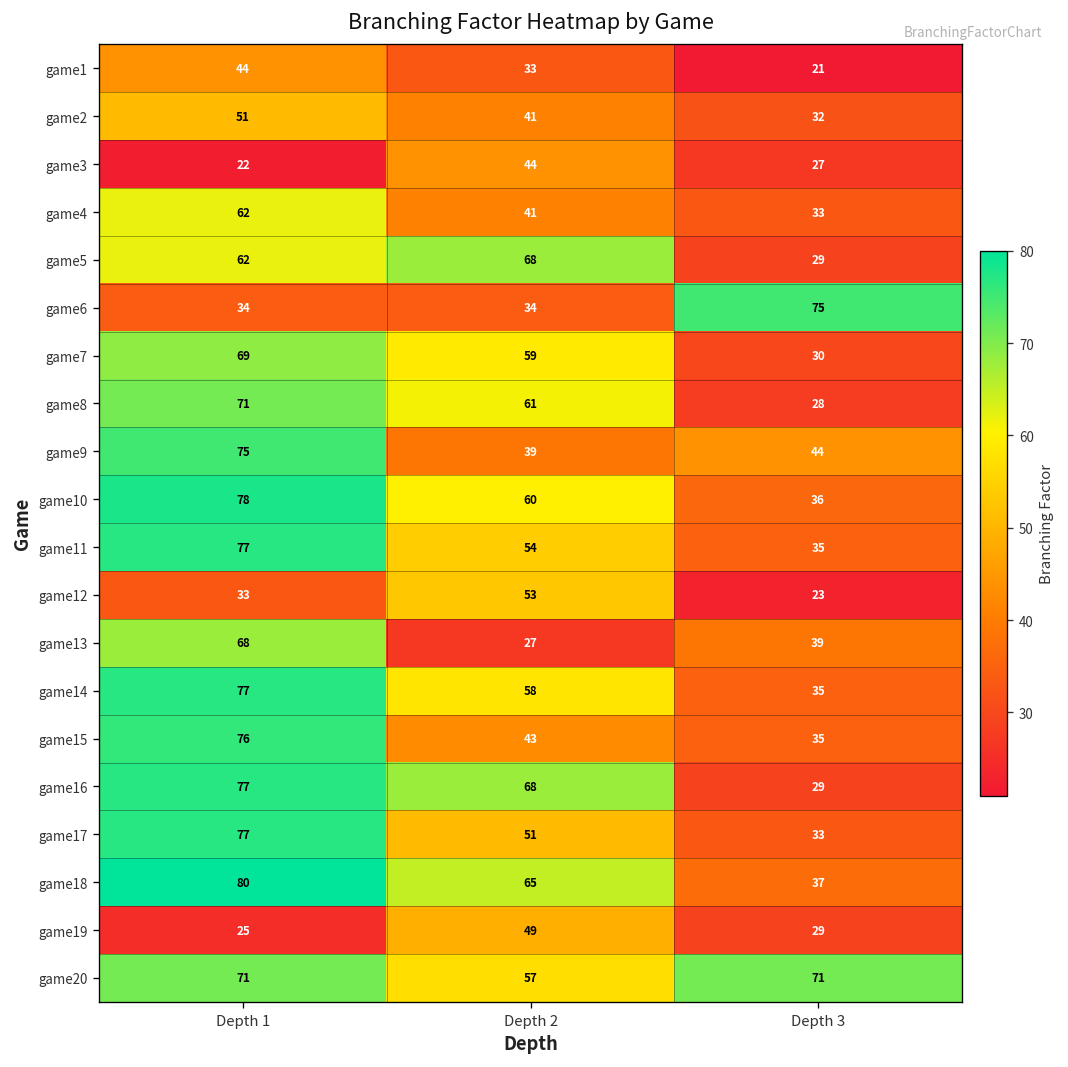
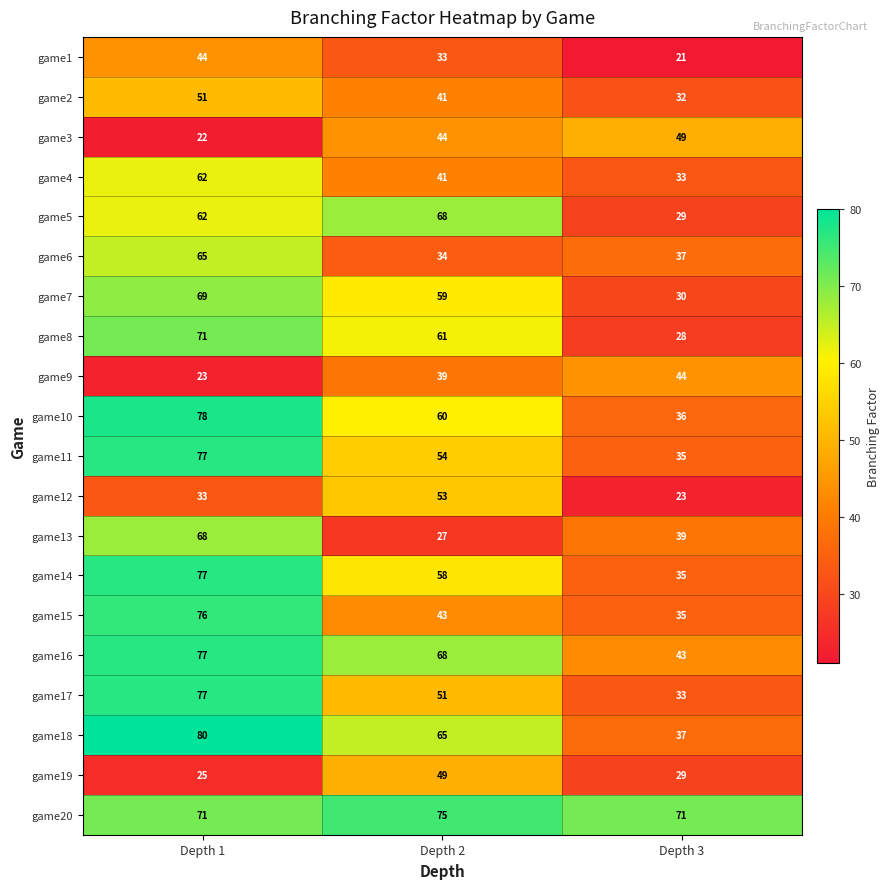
  {
    "game1": {
      "Depth 1": 44,
      "Depth 2": 33,
      "Depth 3": 21
    },
    "game2": {
      "Depth 1": 51,
      "Depth 2": 41,
      "Depth 3": 32
    },
    "game3": {
      "Depth 1": 22,
      "Depth 2": 44,
-     "Depth 3": 27
+     "Depth 3": 49
    },
    "game4": {
      "Depth 1": 62,
      "Depth 2": 41,
      "Depth 3": 33
    },
    "game5": {
      "Depth 1": 62,
      "Depth 2": 68,
      "Depth 3": 29
    },
    "game6": {
-     "Depth 1": 34,
+     "Depth 1": 65,
      "Depth 2": 34,
-     "Depth 3": 75
+     "Depth 3": 37
    },
    "game7": {
      "Depth 1": 69,
      "Depth 2": 59,
      "Depth 3": 30
    },
    "game8": {
      "Depth 1": 71,
      "Depth 2": 61,
      "Depth 3": 28
    },
    "game9": {
-     "Depth 1": 75,
+     "Depth 1": 23,
      "Depth 2": 39,
      "Depth 3": 44
    },
    "game10": {
      "Depth 1": 78,
      "Depth 2": 60,
      "Depth 3": 36
    },
    "game11": {
      "Depth 1": 77,
      "Depth 2": 54,
      "Depth 3": 35
    },
    "game12": {
      "Depth 1": 33,
      "Depth 2": 53,
      "Depth 3": 23
    },
    "game13": {
      "Depth 1": 68,
      "Depth 2": 27,
      "Depth 3": 39
    },
    "game14": {
      "Depth 1": 77,
      "Depth 2": 58,
      "Depth 3": 35
    },
    "game15": {
      "Depth 1": 76,
      "Depth 2": 43,
      "Depth 3": 35
    },
    "game16": {
      "Depth 1": 77,
      "Depth 2": 68,
-     "Depth 3": 29
+     "Depth 3": 43
    },
    "game17": {
      "Depth 1": 77,
      "Depth 2": 51,
      "Depth 3": 33
    },
    "game18": {
      "Depth 1": 80,
      "Depth 2": 65,
      "Depth 3": 37
    },
    "game19": {
      "Depth 1": 25,
      "Depth 2": 49,
      "Depth 3": 29
    },
    "game20": {
      "Depth 1": 71,
-     "Depth 2": 57,
+     "Depth 2": 75,
      "Depth 3": 71
    }
  }
